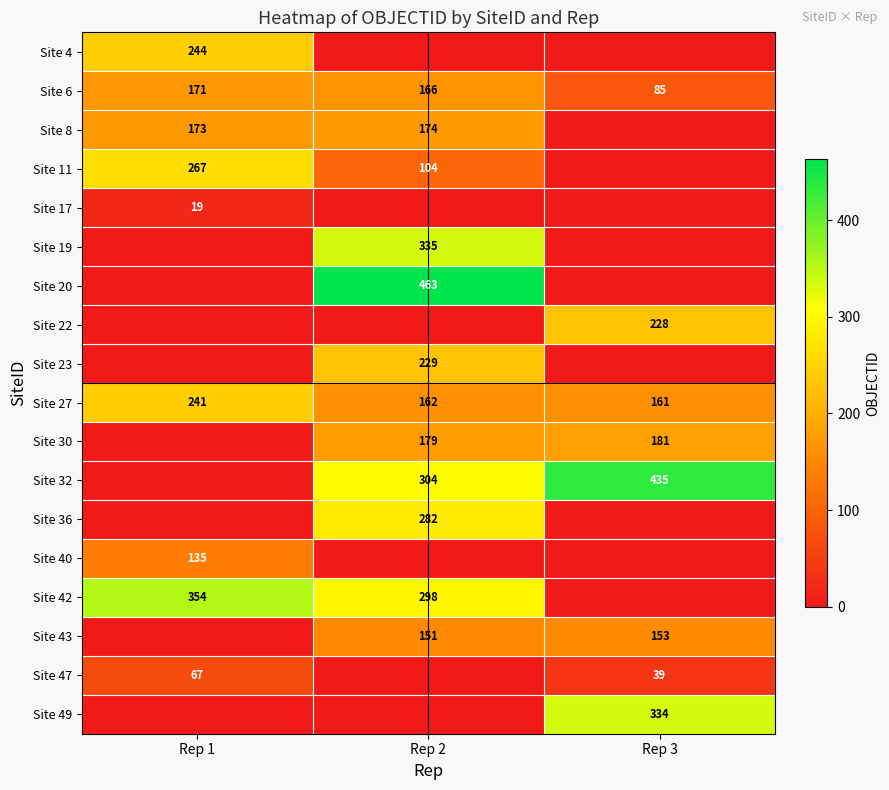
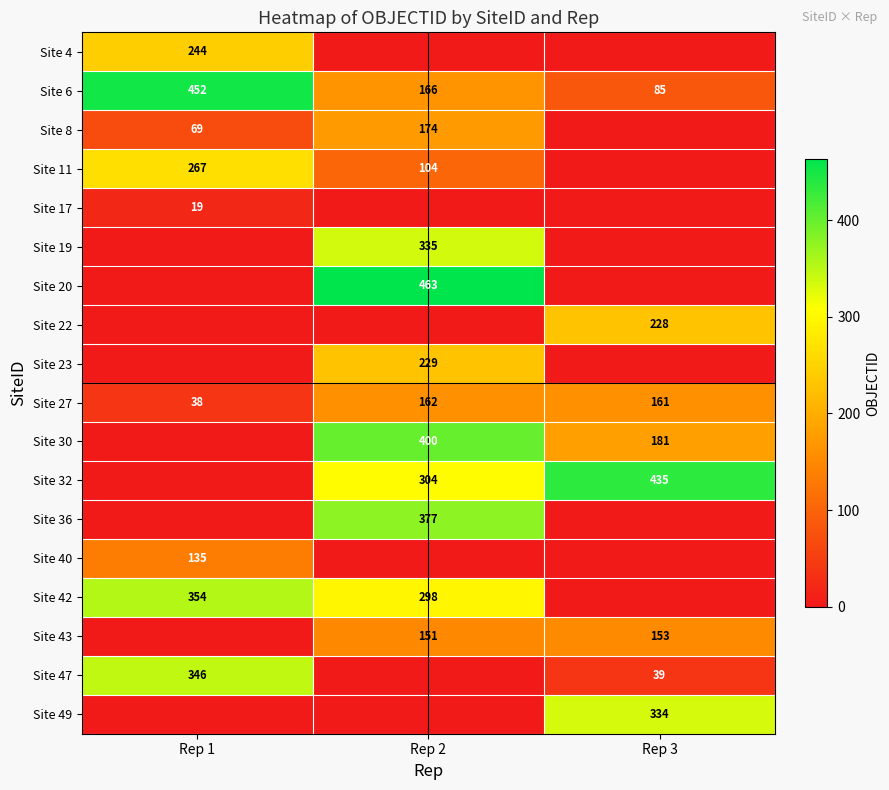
  {
    "Site 4": {
      "Rep 1": 244
    },
    "Site 6": {
-     "Rep 1": 171,
+     "Rep 1": 452,
      "Rep 2": 166,
      "Rep 3": 85
    },
    "Site 8": {
-     "Rep 1": 173,
+     "Rep 1": 69,
      "Rep 2": 174
    },
    "Site 11": {
      "Rep 1": 267,
      "Rep 2": 104
    },
    "Site 17": {
      "Rep 1": 19
    },
    "Site 19": {
      "Rep 2": 335
    },
    "Site 20": {
      "Rep 2": 463
    },
    "Site 22": {
      "Rep 3": 228
    },
    "Site 23": {
      "Rep 2": 229
    },
    "Site 27": {
-     "Rep 1": 241,
+     "Rep 1": 38,
      "Rep 2": 162,
      "Rep 3": 161
    },
    "Site 30": {
-     "Rep 2": 179,
+     "Rep 2": 400,
      "Rep 3": 181
    },
    "Site 32": {
      "Rep 2": 304,
      "Rep 3": 435
    },
    "Site 36": {
-     "Rep 2": 282
+     "Rep 2": 377
    },
    "Site 40": {
      "Rep 1": 135
    },
    "Site 42": {
      "Rep 1": 354,
      "Rep 2": 298
    },
    "Site 43": {
      "Rep 2": 151,
      "Rep 3": 153
    },
    "Site 47": {
-     "Rep 1": 67,
+     "Rep 1": 346,
      "Rep 3": 39
    },
    "Site 49": {
      "Rep 3": 334
    }
  }
